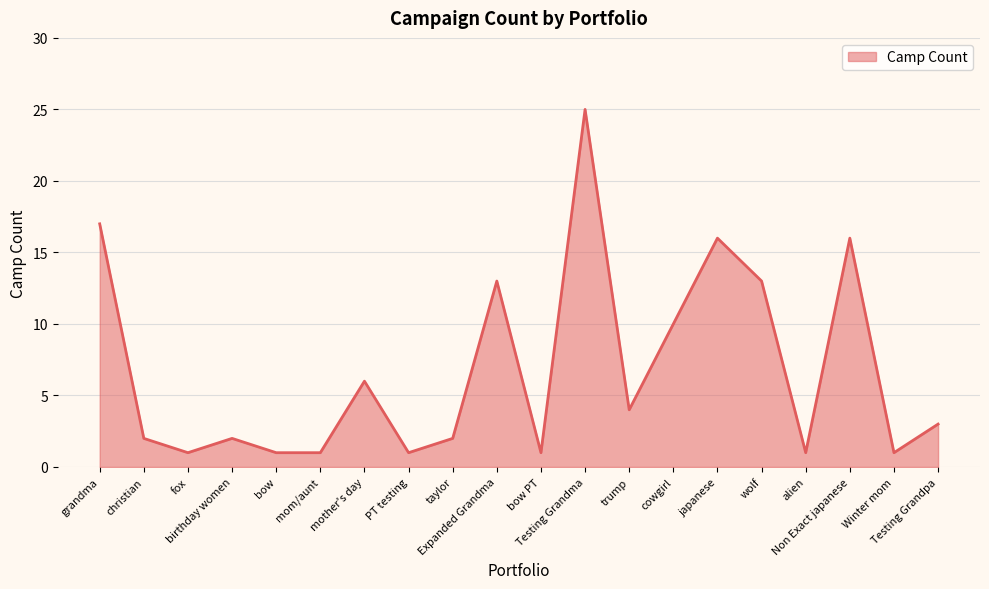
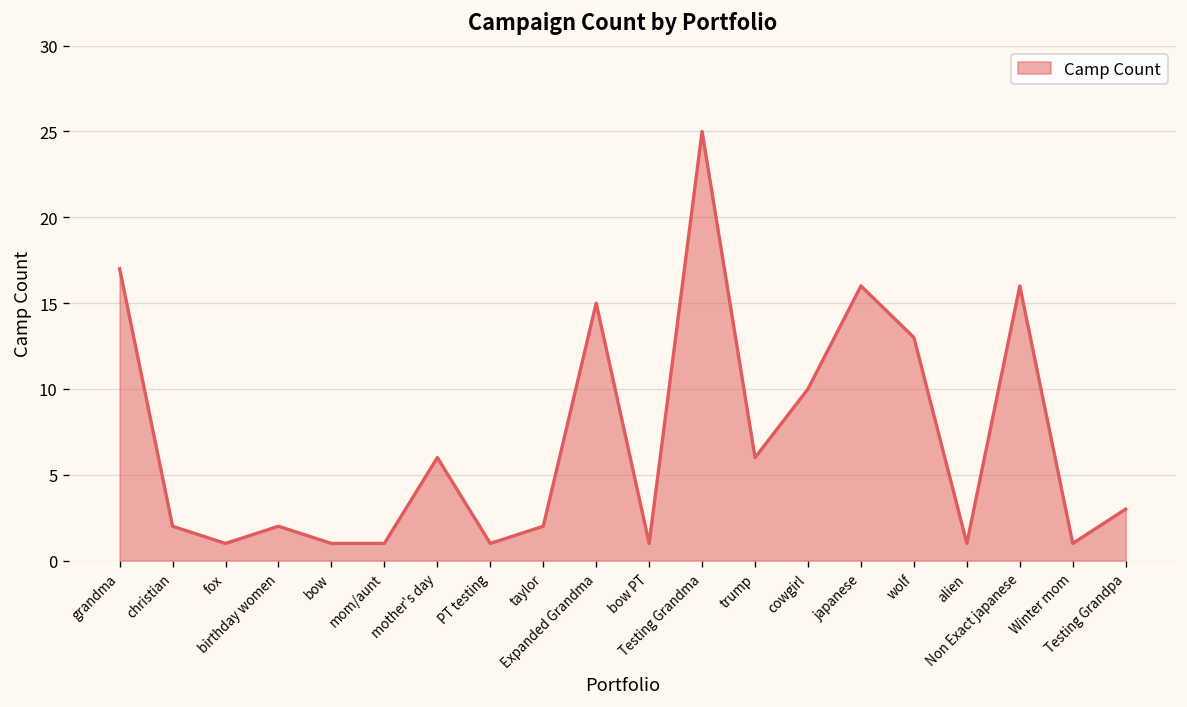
  {
    "grandma": 17,
    "christian": 2,
    "fox": 1,
    "birthday women": 2,
    "bow": 1,
    "mom/aunt": 1,
    "mother's day": 6,
    "PT testing": 1,
    "taylor": 2,
-   "Expanded Grandma": 13,
+   "Expanded Grandma": 15,
    "bow PT": 1,
    "Testing Grandma": 25,
-   "trump": 4,
+   "trump": 6,
    "cowgirl": 10,
    "japanese": 16,
    "wolf": 13,
    "alien": 1,
    "Non Exact japanese": 16,
    "Winter mom": 1,
    "Testing Grandpa": 3
  }
